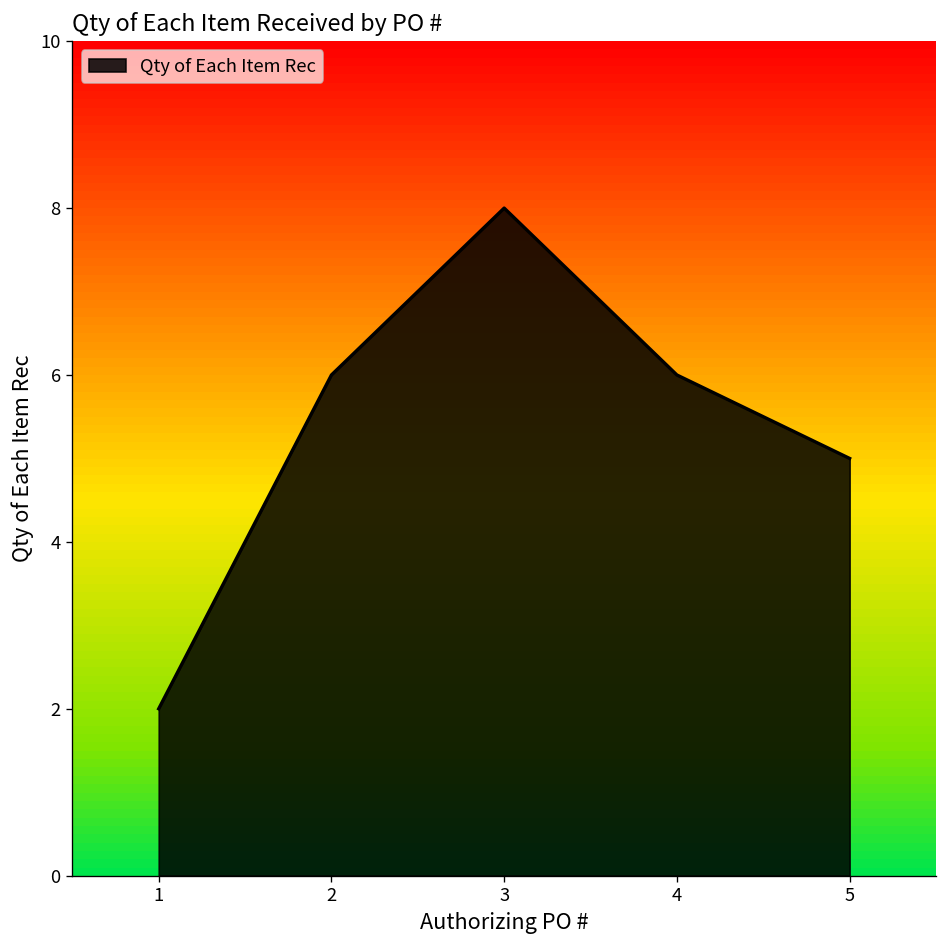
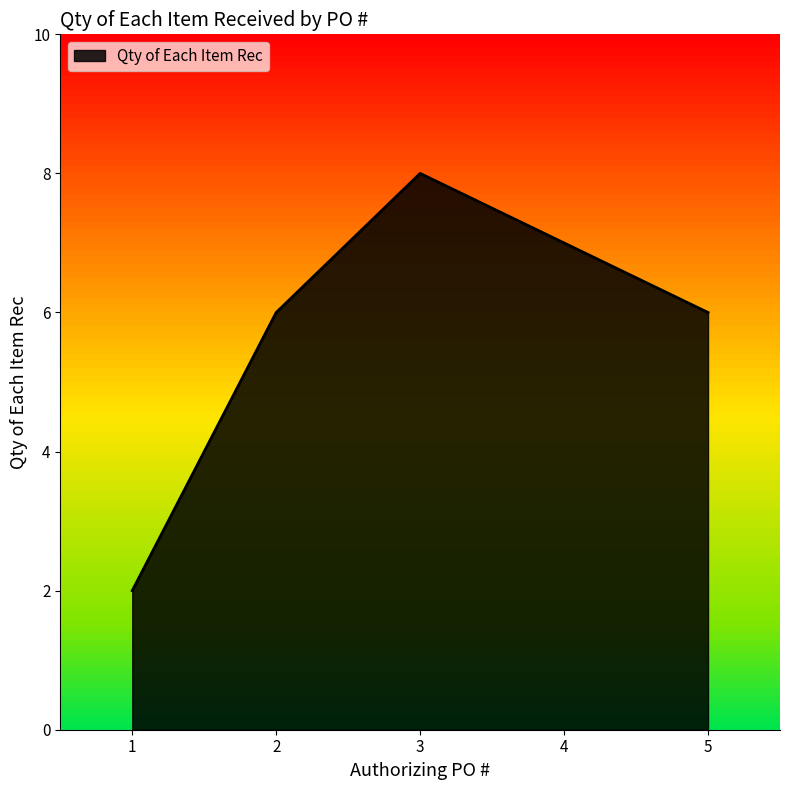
  {
    "1": 2,
    "2": 6,
    "3": 8,
-   "4": 6,
-   "5": 5
+   "4": 7,
+   "5": 6
  }
